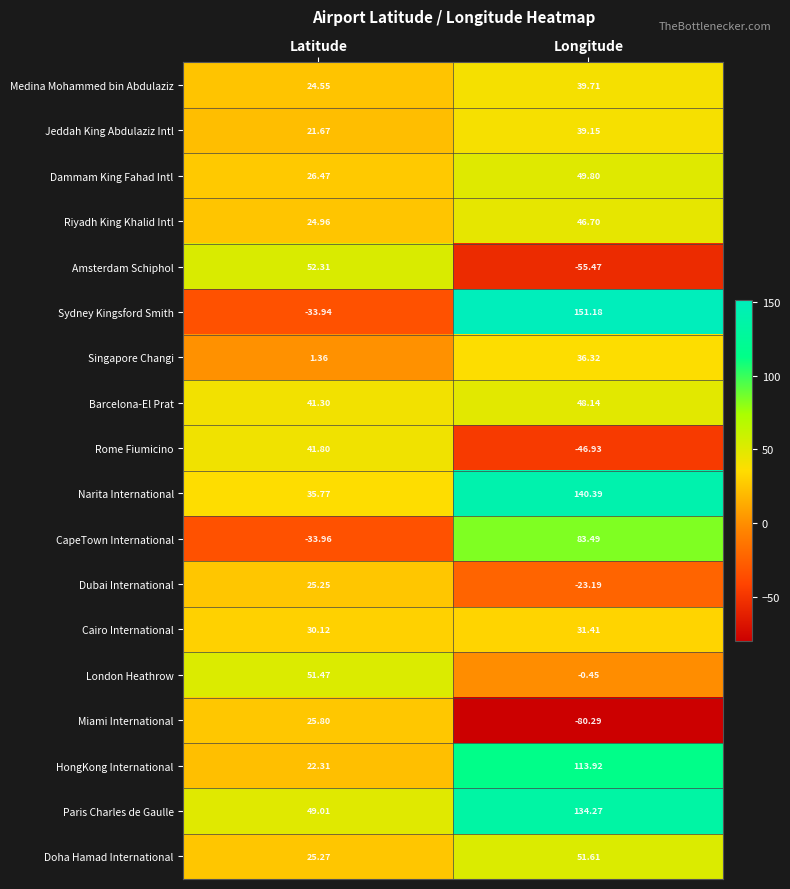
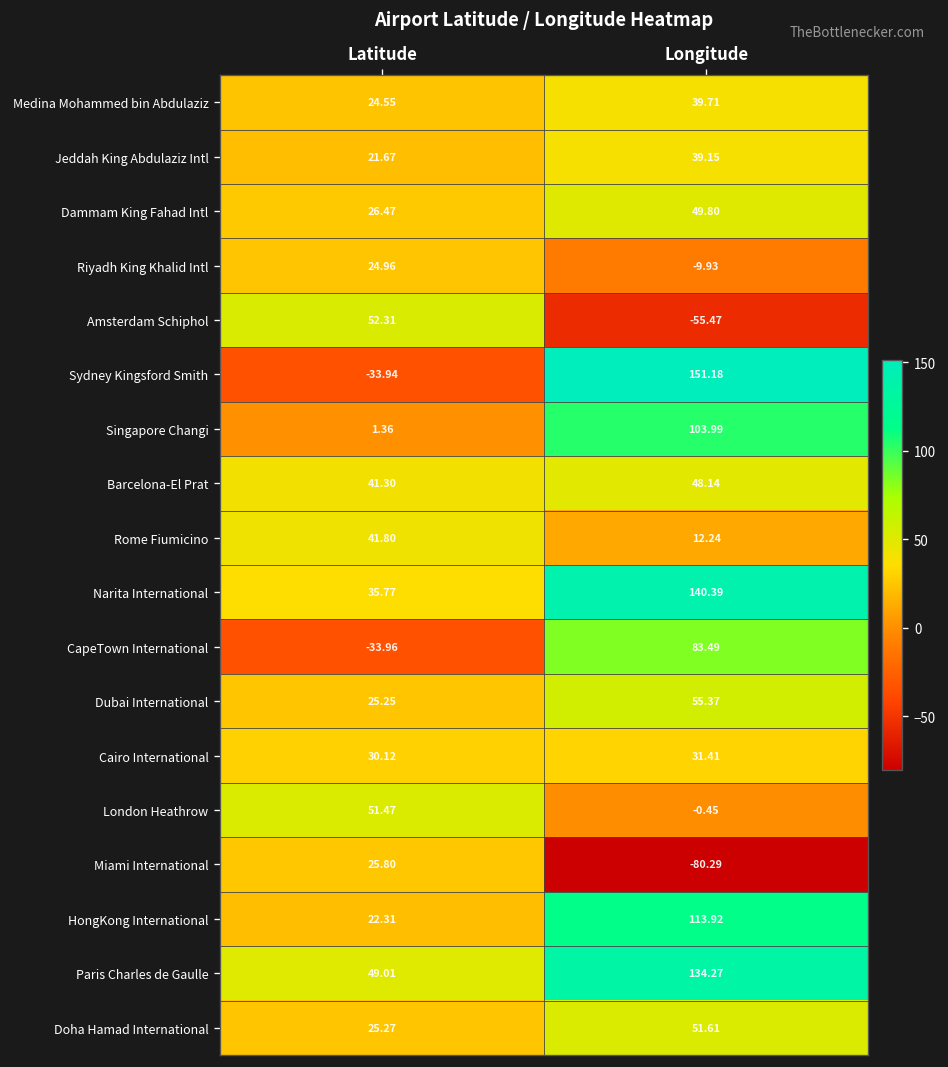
  {
    "Medina Mohammed bin Abdulaziz": {
      "Latitude": 24.55,
      "Longitude": 39.71
    },
    "Jeddah King Abdulaziz Intl": {
      "Latitude": 21.67,
      "Longitude": 39.15
    },
    "Dammam King Fahad Intl": {
      "Latitude": 26.47,
      "Longitude": 49.80
    },
    "Riyadh King Khalid Intl": {
      "Latitude": 24.96,
-     "Longitude": 46.70
+     "Longitude": -9.93
    },
    "Amsterdam Schiphol": {
      "Latitude": 52.31,
      "Longitude": -55.47
    },
    "Sydney Kingsford Smith": {
      "Latitude": -33.94,
      "Longitude": 151.18
    },
    "Singapore Changi": {
      "Latitude": 1.36,
-     "Longitude": 36.32
+     "Longitude": 103.99
    },
    "Barcelona-El Prat": {
      "Latitude": 41.30,
      "Longitude": 48.14
    },
    "Rome Fiumicino": {
      "Latitude": 41.80,
-     "Longitude": -46.93
+     "Longitude": 12.24
    },
    "Narita International": {
      "Latitude": 35.77,
      "Longitude": 140.39
    },
    "CapeTown International": {
      "Latitude": -33.96,
      "Longitude": 83.49
    },
    "Dubai International": {
      "Latitude": 25.25,
-     "Longitude": -23.19
+     "Longitude": 55.37
    },
    "Cairo International": {
      "Latitude": 30.12,
      "Longitude": 31.41
    },
    "London Heathrow": {
      "Latitude": 51.47,
      "Longitude": -0.45
    },
    "Miami International": {
      "Latitude": 25.80,
      "Longitude": -80.29
    },
    "HongKong International": {
      "Latitude": 22.31,
      "Longitude": 113.92
    },
    "Paris Charles de Gaulle": {
      "Latitude": 49.01,
      "Longitude": 134.27
    },
    "Doha Hamad International": {
      "Latitude": 25.27,
      "Longitude": 51.61
    }
  }
